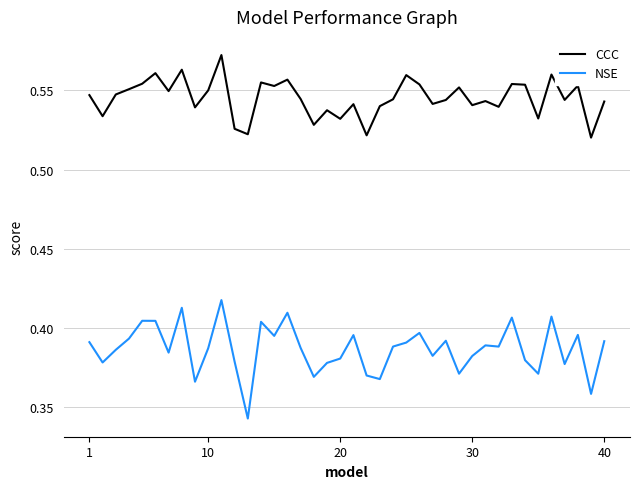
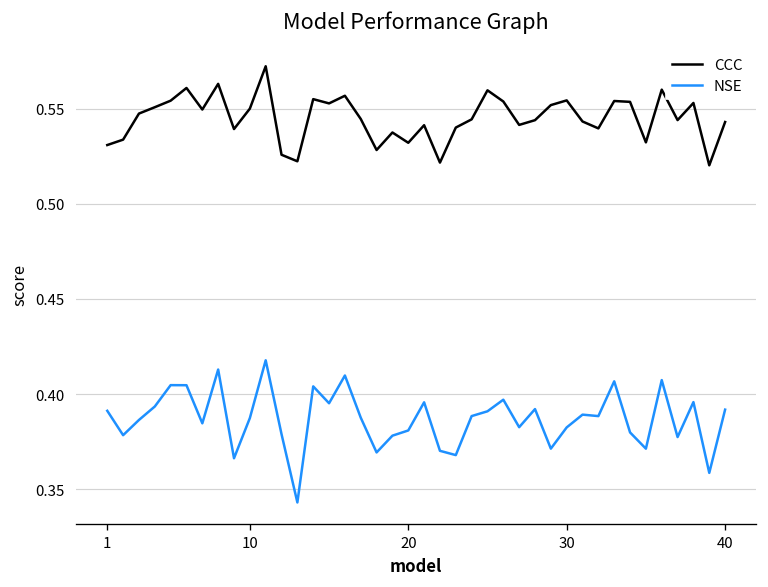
  {
    "CCC": {
-     "1": 0.547,
+     "1": 0.531,
      "10": 0.550,
      "20": 0.532,
-     "30": 0.541,
+     "30": 0.554,
      "40": 0.543
    },
    "NSE": {
      "1": 0.391,
      "10": 0.387,
      "20": 0.381,
      "30": 0.382,
      "40": 0.392
    }
  }
